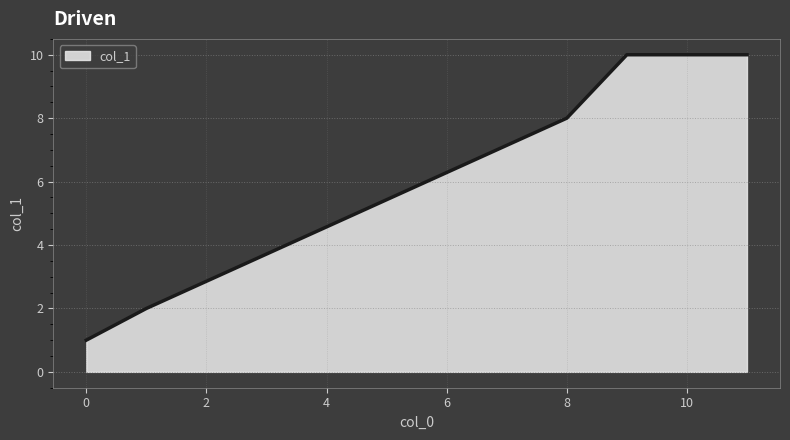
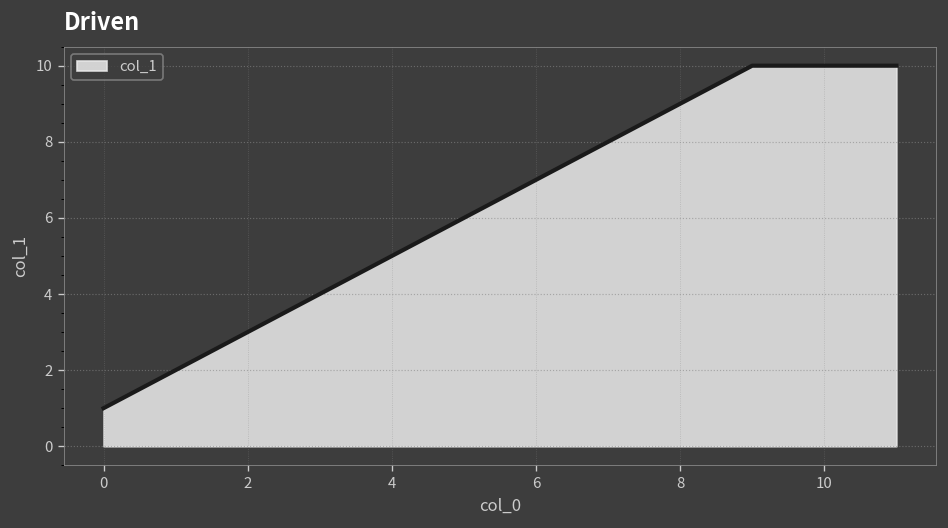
  {
    "0": 1,
-   "8": 8,
+   "8": 9,
    "10": 10
  }
